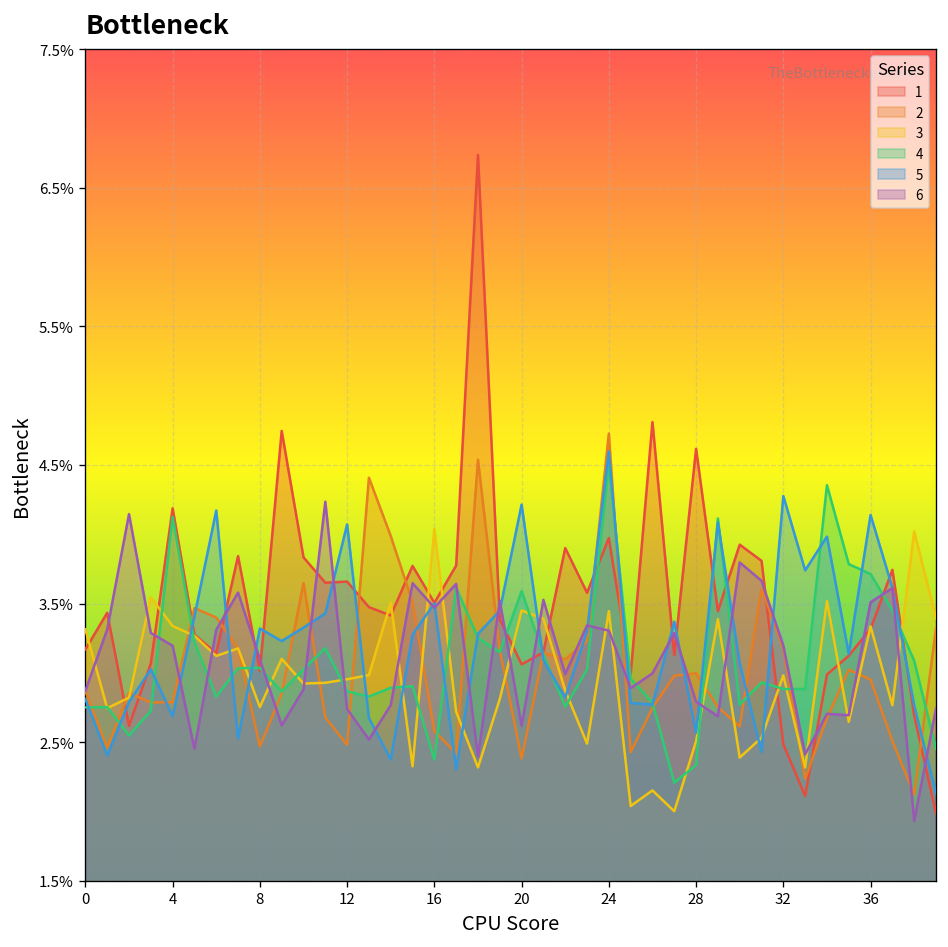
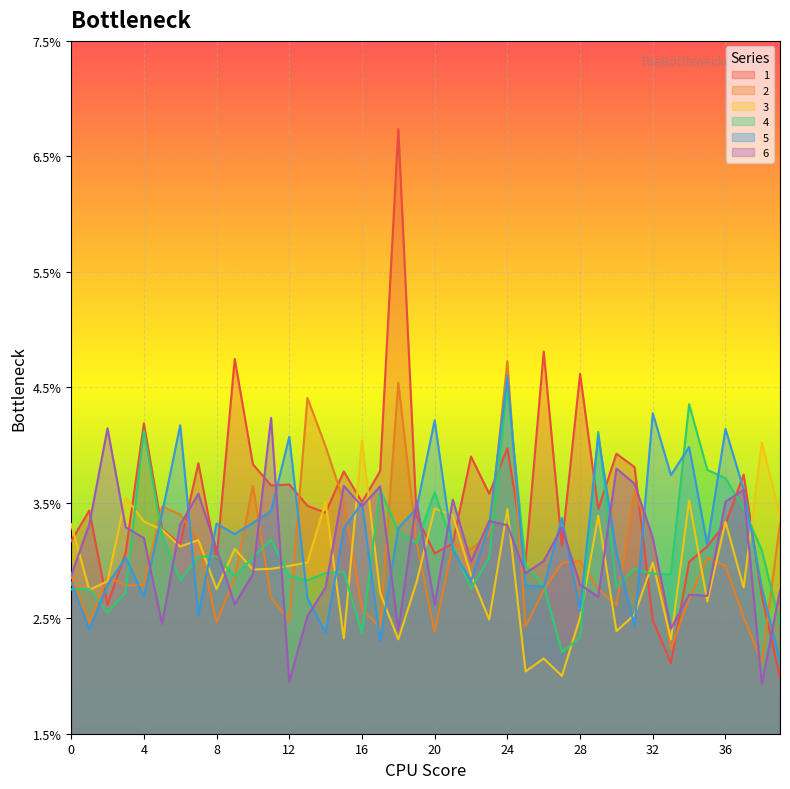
  {
    "4": {
      "0": "2.75%",
      "4": "4.13%",
      "8": "3.04%",
      "12": "2.87%",
      "16": "2.37%",
      "20": "3.59%",
      "24": "4.51%",
      "28": "2.33%",
      "32": "2.88%",
      "36": "3.71%"
    },
    "5": {
      "0": "2.81%",
      "4": "2.69%",
      "8": "3.32%",
      "12": "4.07%",
      "20": "4.21%",
      "24": "4.60%",
      "28": "2.57%",
      "32": "4.28%",
      "36": "4.14%"
    },
    "6": {
      "4": "3.20%",
      "8": "3.10%",
-     "12": "2.74%",
+     "12": "1.95%",
      "16": "3.47%",
      "20": "2.62%",
      "24": "3.30%",
      "28": "2.79%",
      "36": "3.51%"
    }
  }
